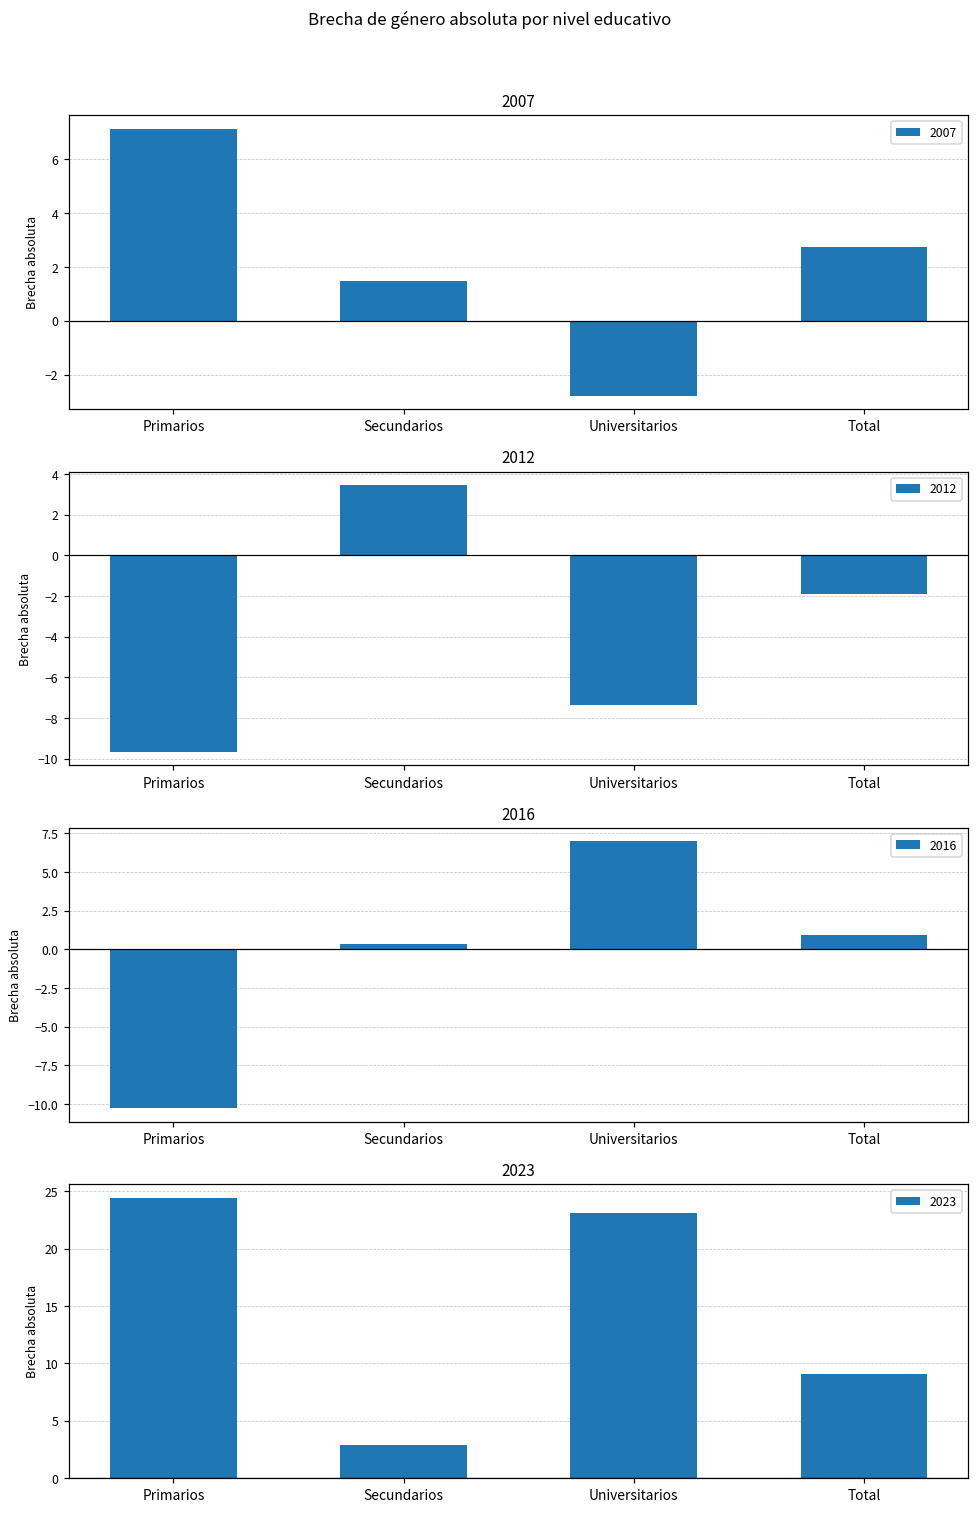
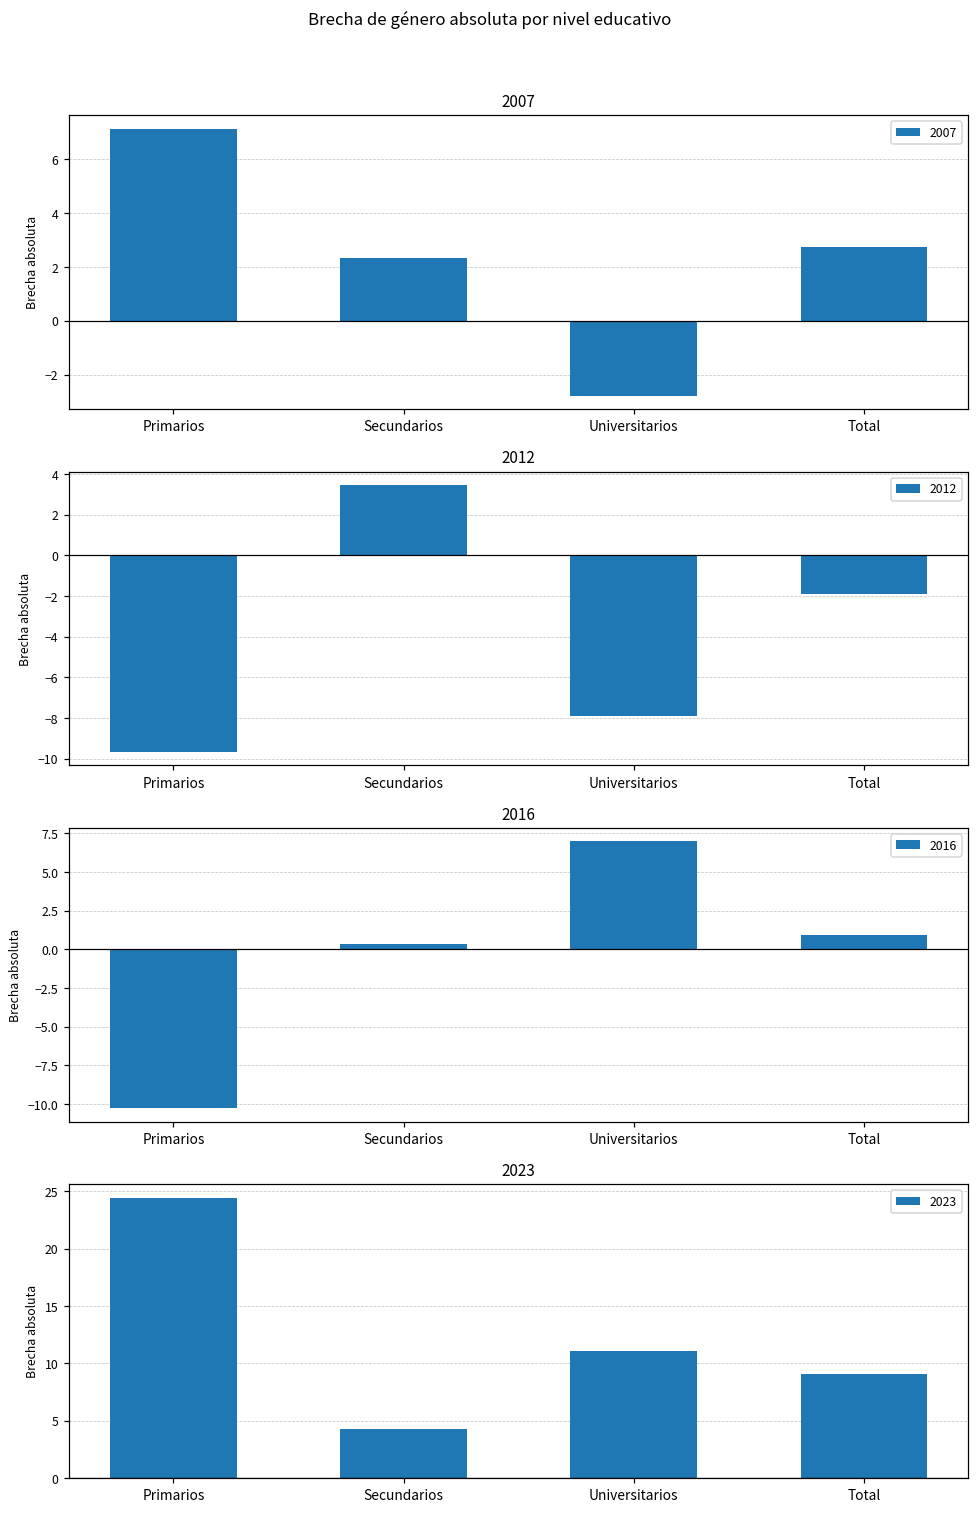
  {
    "2007": {
      "Primarios": 7.1,
-     "Secundarios": 1.5,
+     "Secundarios": 2.3,
      "Universitarios": -2.8,
      "Total": 2.7
    },
    "2012": {
      "Primarios": -9.7,
      "Secundarios": 3.5,
-     "Universitarios": -7.3,
+     "Universitarios": -7.9,
      "Total": -1.9
    },
    "2016": {
      "Primarios": -10.3,
      "Secundarios": 0.4,
      "Universitarios": 7.0,
      "Total": 0.9
    },
    "2023": {
      "Primarios": 24.4,
-     "Secundarios": 2.8,
-     "Universitarios": 23.1,
+     "Secundarios": 4.3,
+     "Universitarios": 11.1,
      "Total": 9.1
    }
  }
